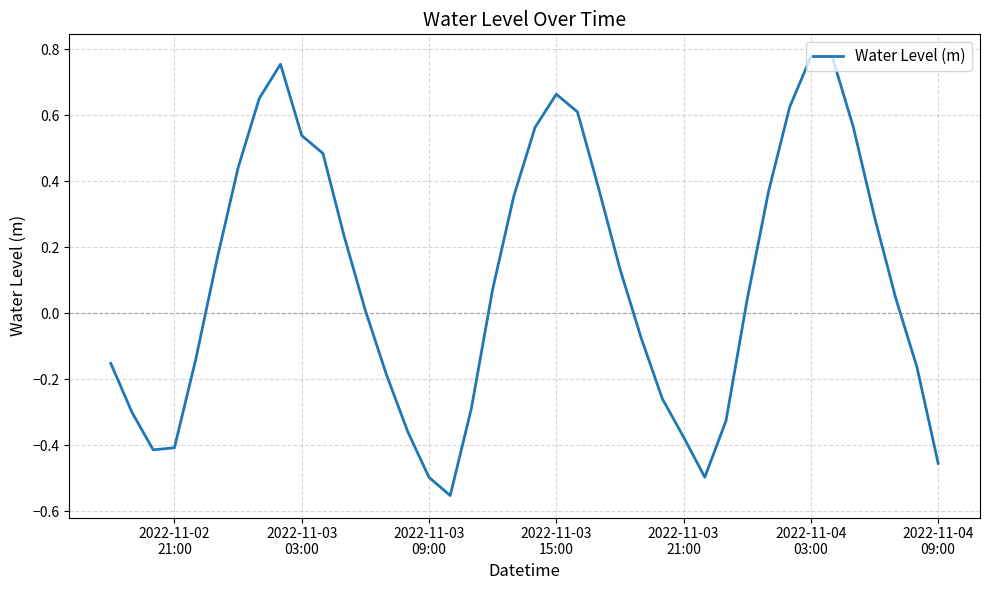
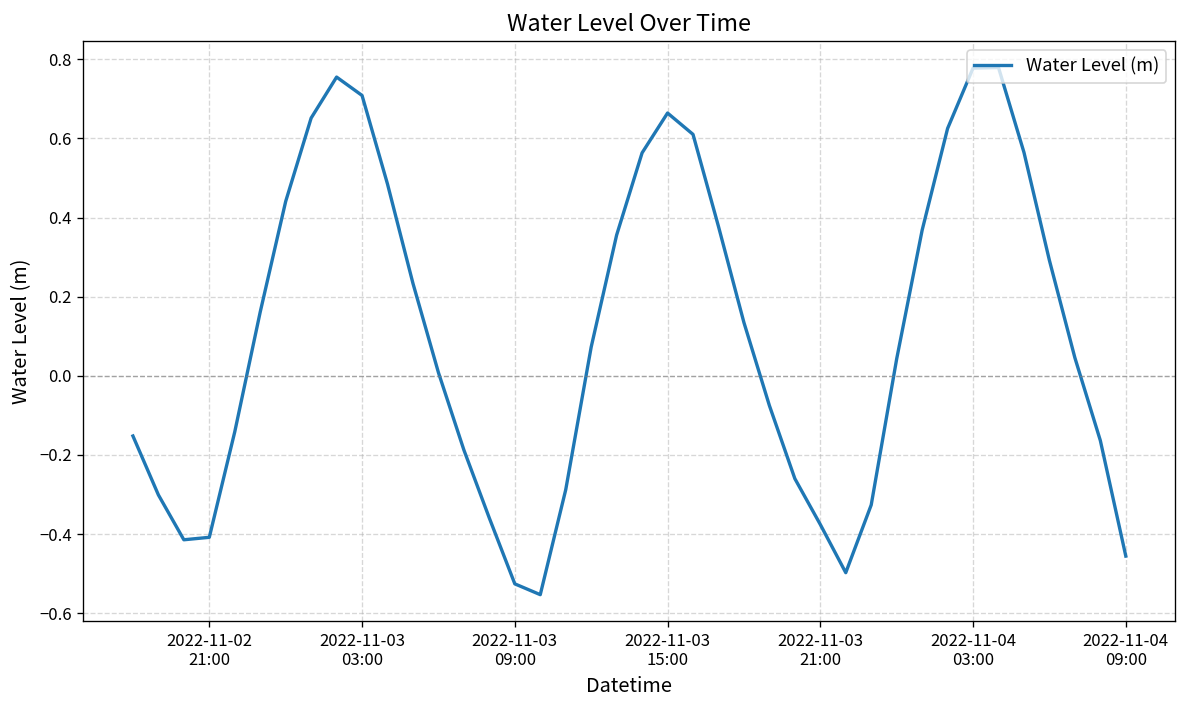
  {
    "2022-11-02 21:00": -0.41,
-   "2022-11-03 03:00": 0.54,
-   "2022-11-03 09:00": -0.50,
+   "2022-11-03 03:00": 0.71,
+   "2022-11-03 09:00": -0.53,
    "2022-11-03 15:00": 0.66,
    "2022-11-03 21:00": -0.38,
    "2022-11-04 09:00": -0.46
  }
